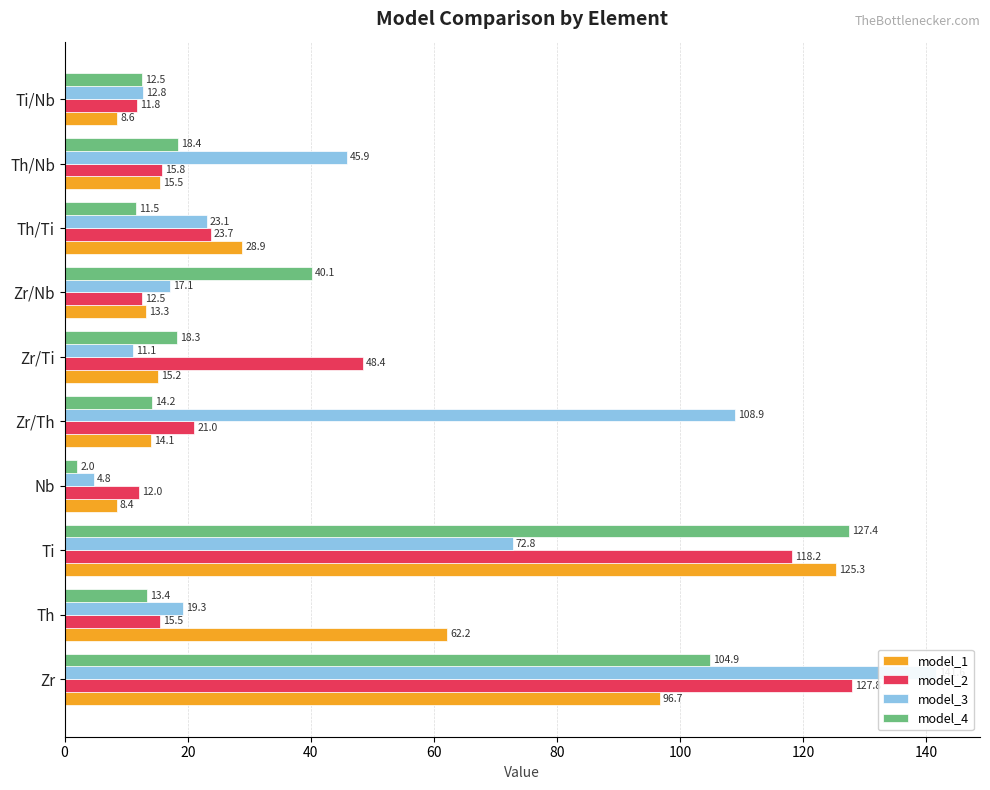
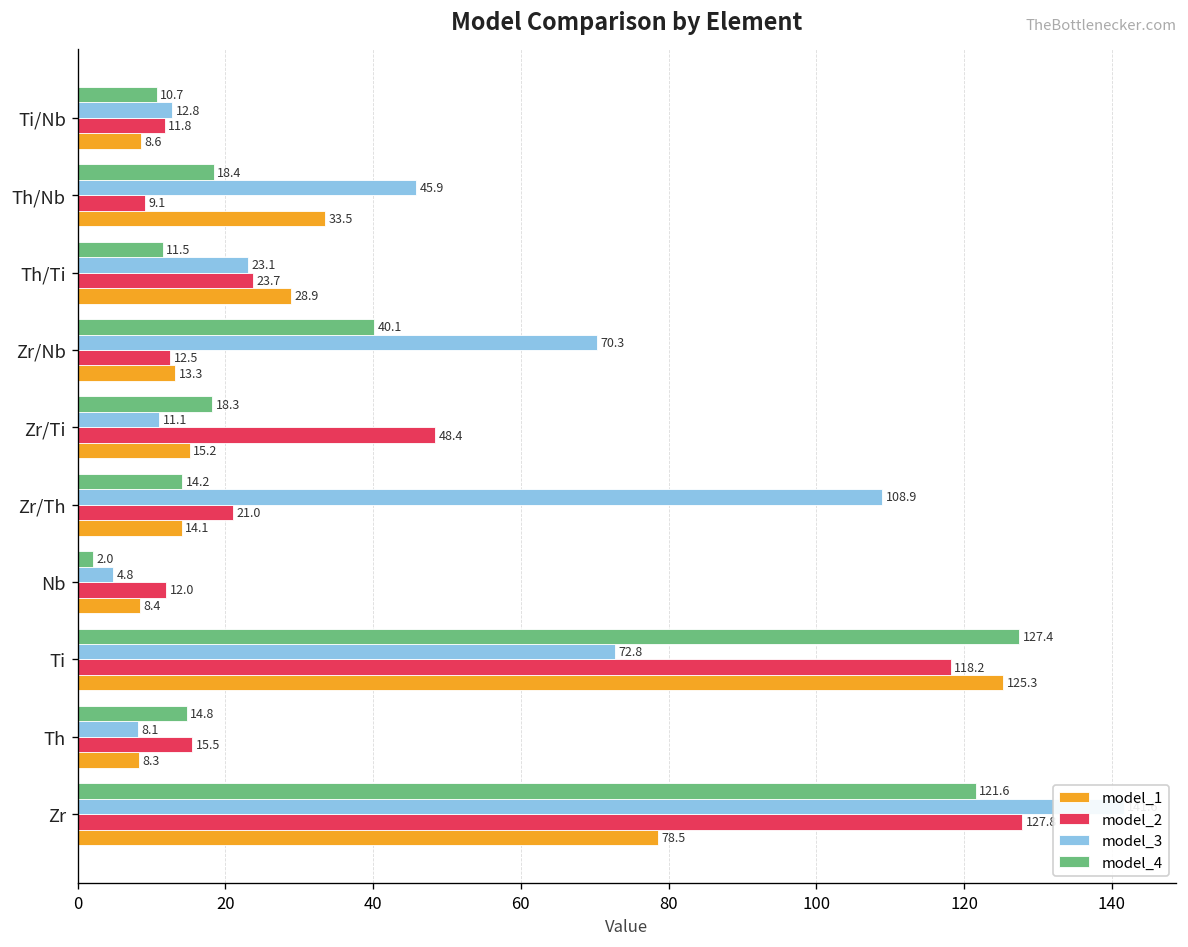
  {
    "model_1": {
      "Ti/Nb": 8.6,
-     "Th/Nb": 15.5,
+     "Th/Nb": 33.5,
      "Th/Ti": 28.9,
      "Zr/Nb": 13.3,
      "Zr/Ti": 15.2,
      "Zr/Th": 14.1,
      "Nb": 8.4,
      "Ti": 125.3,
-     "Th": 62.2,
-     "Zr": 96.7
+     "Th": 8.3,
+     "Zr": 78.5
    },
    "model_2": {
      "Ti/Nb": 11.8,
-     "Th/Nb": 15.8,
+     "Th/Nb": 9.1,
      "Th/Ti": 23.7,
      "Zr/Nb": 12.5,
      "Zr/Ti": 48.4,
      "Zr/Th": 21.0,
      "Nb": 12.0,
      "Ti": 118.2,
      "Th": 15.5
    },
    "model_3": {
      "Ti/Nb": 12.8,
      "Th/Nb": 45.9,
      "Th/Ti": 23.1,
-     "Zr/Nb": 17.1,
+     "Zr/Nb": 70.3,
      "Zr/Ti": 11.1,
      "Zr/Th": 108.9,
      "Nb": 4.8,
      "Ti": 72.8,
-     "Th": 19.3
+     "Th": 8.1
    },
    "model_4": {
-     "Ti/Nb": 12.5,
+     "Ti/Nb": 10.7,
      "Th/Nb": 18.4,
      "Th/Ti": 11.5,
      "Zr/Nb": 40.1,
      "Zr/Ti": 18.3,
      "Zr/Th": 14.2,
      "Nb": 2.0,
      "Ti": 127.4,
-     "Th": 13.4,
-     "Zr": 104.9
+     "Th": 14.8,
+     "Zr": 121.6
    }
  }
